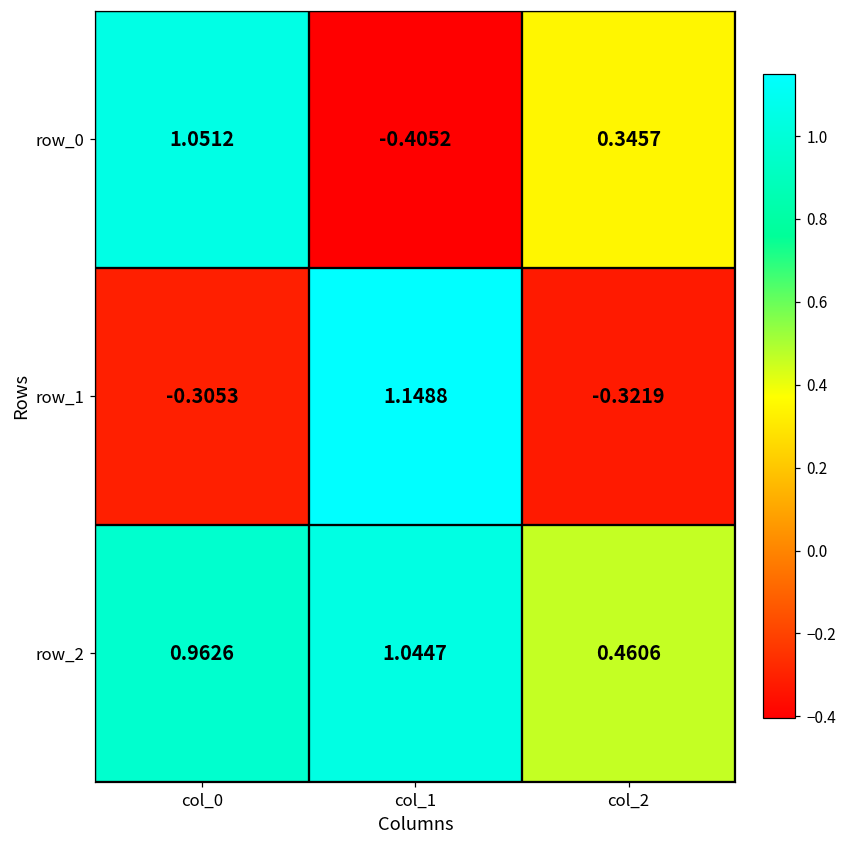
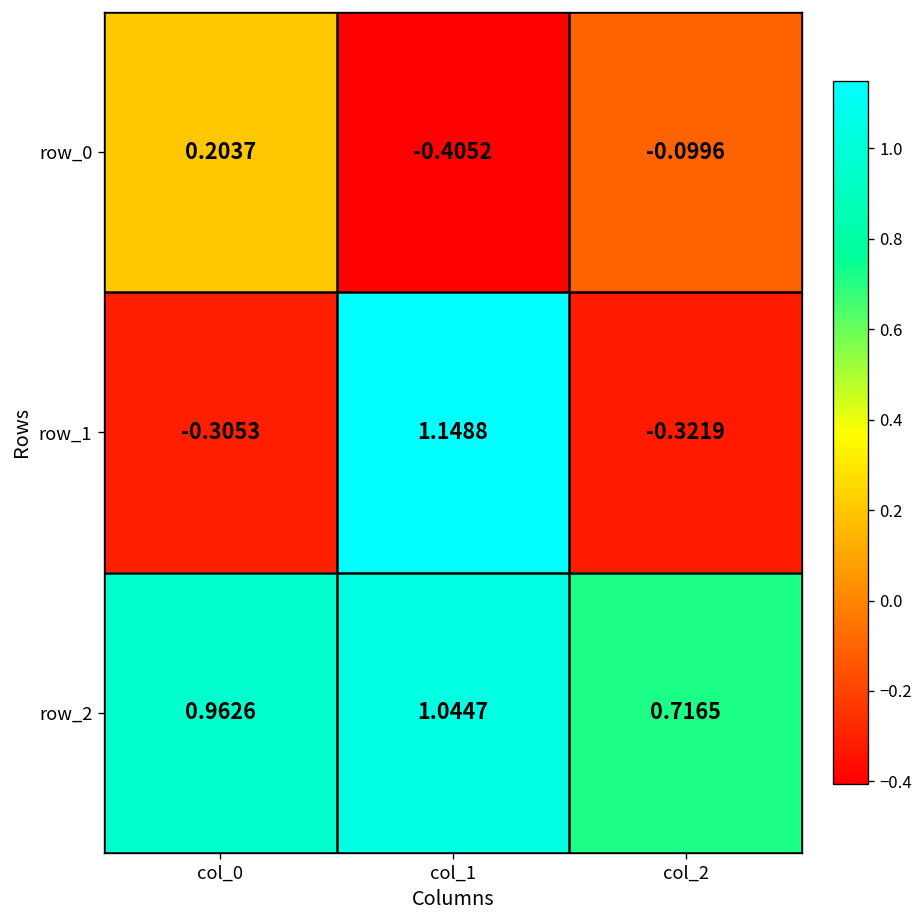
  {
    "row_0": {
-     "col_0": 1.0512,
+     "col_0": 0.2037,
      "col_1": -0.4052,
-     "col_2": 0.3457
+     "col_2": -0.0996
    },
    "row_1": {
      "col_0": -0.3053,
      "col_1": 1.1488,
      "col_2": -0.3219
    },
    "row_2": {
      "col_0": 0.9626,
      "col_1": 1.0447,
-     "col_2": 0.4606
+     "col_2": 0.7165
    }
  }
